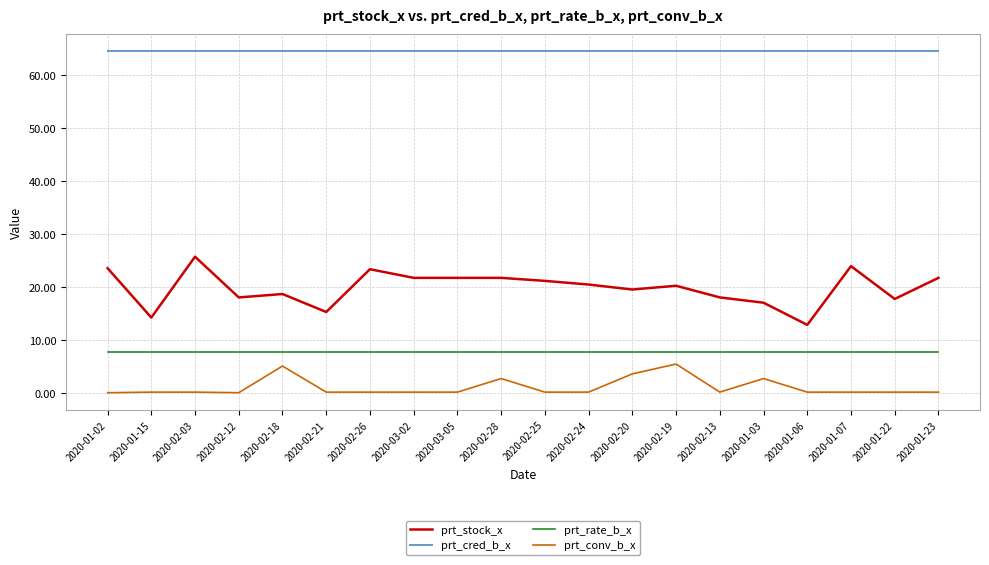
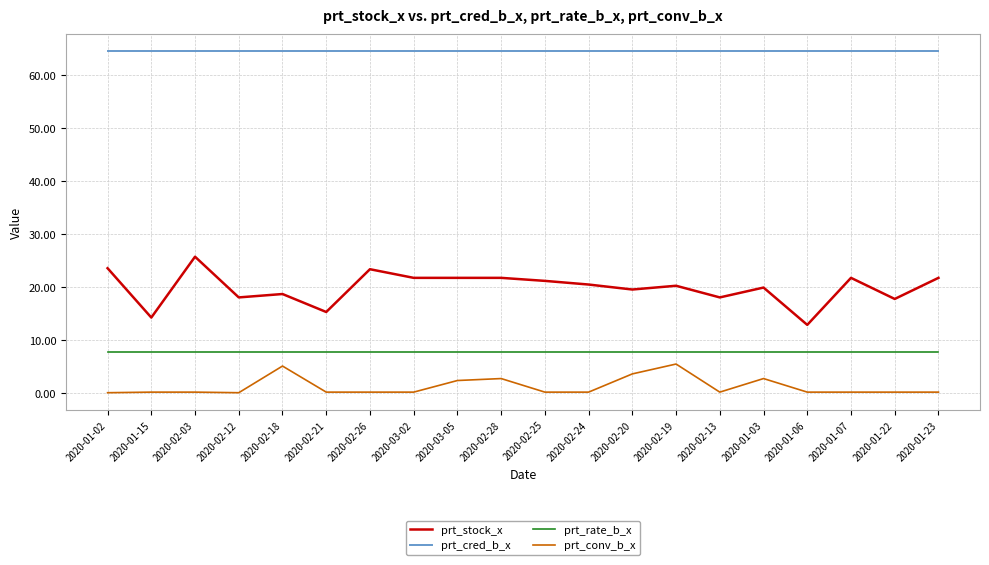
  {
    "prt_stock_x": {
      "2020-01-02": 23,
      "2020-01-15": 14,
      "2020-02-03": 26,
      "2020-02-12": 18,
      "2020-02-18": 19,
      "2020-02-21": 15,
      "2020-02-26": 23,
      "2020-03-02": 22,
      "2020-03-05": 22,
      "2020-02-28": 22,
      "2020-02-25": 21,
      "2020-02-24": 20,
      "2020-02-20": 19,
      "2020-02-19": 20,
      "2020-02-13": 18,
-     "2020-01-03": 17,
+     "2020-01-03": 20,
      "2020-01-06": 13,
-     "2020-01-07": 24,
+     "2020-01-07": 22,
      "2020-01-22": 18,
      "2020-01-23": 22
    },
    "prt_cred_b_x": {
      "2020-01-02": 64,
      "2020-01-15": 64,
      "2020-02-03": 64,
      "2020-02-12": 64,
      "2020-02-18": 64,
      "2020-02-21": 64,
      "2020-02-26": 64,
      "2020-03-02": 64,
      "2020-03-05": 64,
      "2020-02-28": 64,
      "2020-02-25": 64,
      "2020-02-24": 64,
      "2020-02-20": 64,
      "2020-02-19": 64,
      "2020-02-13": 64,
      "2020-01-03": 64,
      "2020-01-06": 64,
      "2020-01-07": 64,
      "2020-01-22": 64,
      "2020-01-23": 64
    },
    "prt_rate_b_x": {
      "2020-01-02": 8,
      "2020-01-15": 8,
      "2020-02-03": 8,
      "2020-02-12": 8,
      "2020-02-18": 8,
      "2020-02-21": 8,
      "2020-02-26": 8,
      "2020-03-02": 8,
      "2020-03-05": 8,
      "2020-02-28": 8,
      "2020-02-25": 8,
      "2020-02-24": 8,
      "2020-02-20": 8,
      "2020-02-19": 8,
      "2020-02-13": 8,
      "2020-01-03": 8,
      "2020-01-06": 8,
      "2020-01-07": 8,
      "2020-01-22": 8,
      "2020-01-23": 8
    },
    "prt_conv_b_x": {
      "2020-01-02": 0,
      "2020-01-15": 0,
      "2020-02-03": 0,
      "2020-02-12": 0,
      "2020-02-18": 5,
      "2020-02-21": 0,
      "2020-02-26": 0,
      "2020-03-02": 0,
-     "2020-03-05": 0,
+     "2020-03-05": 2,
      "2020-02-28": 3,
      "2020-02-25": 0,
      "2020-02-24": 0,
      "2020-02-20": 4,
      "2020-02-19": 5,
      "2020-02-13": 0,
      "2020-01-03": 3,
      "2020-01-06": 0,
      "2020-01-07": 0,
      "2020-01-22": 0,
      "2020-01-23": 0
    }
  }
